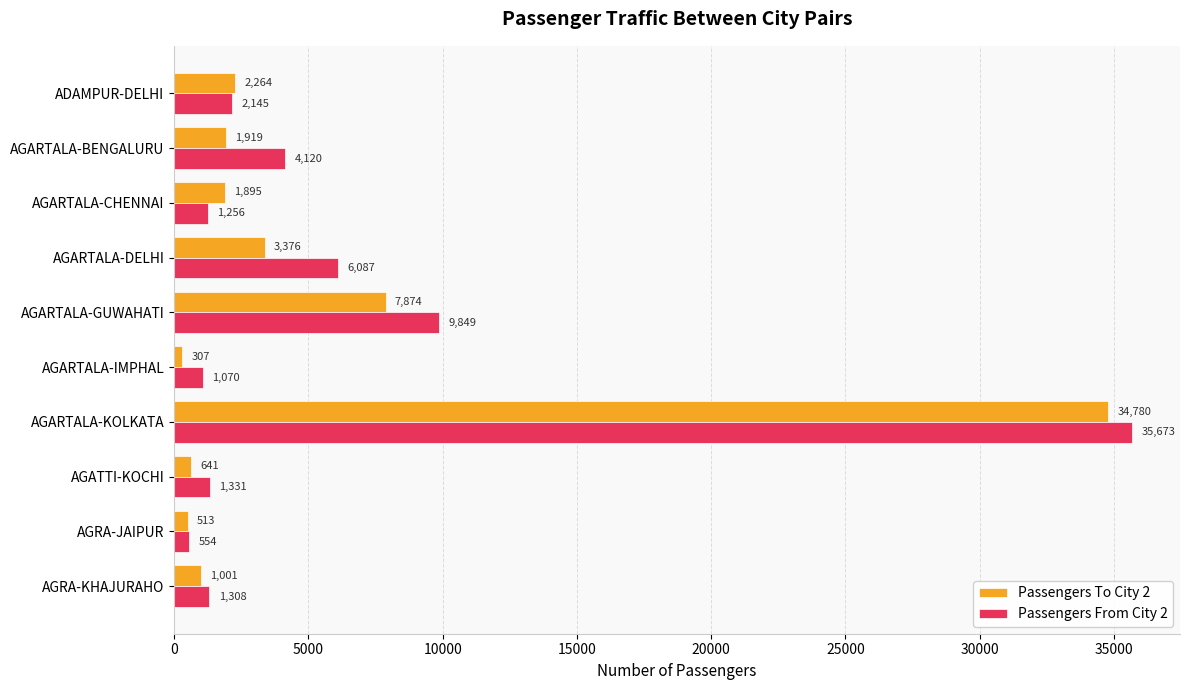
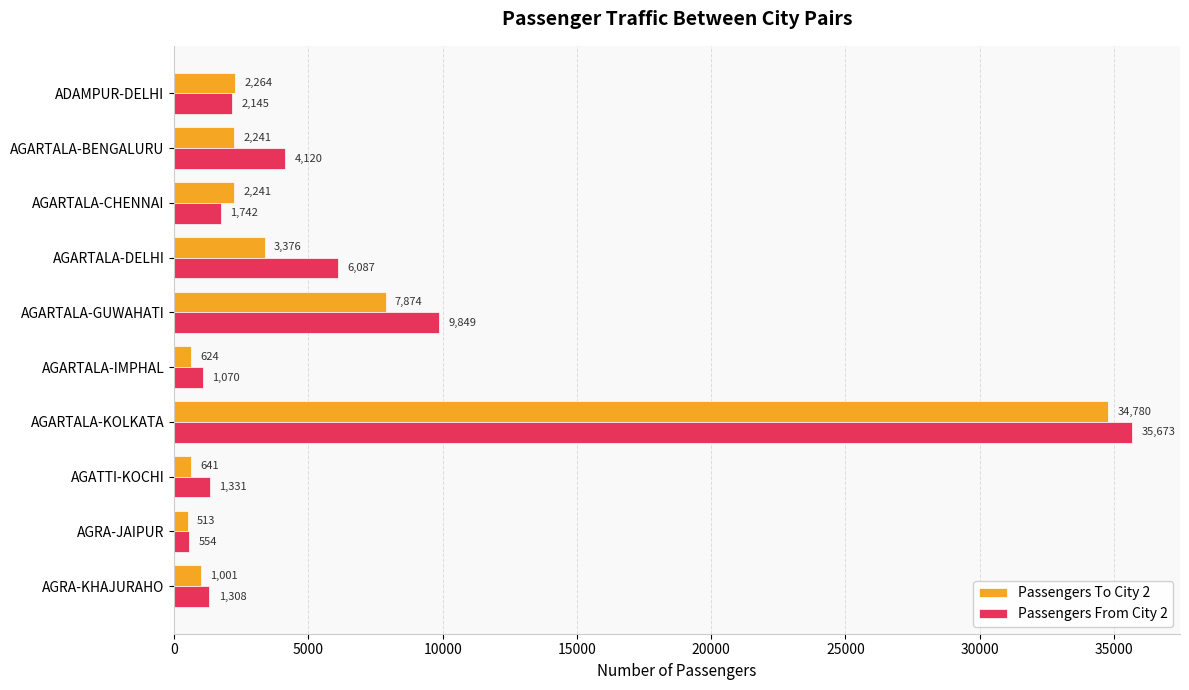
  {
    "Passengers To City 2": {
      "ADAMPUR-DELHI": "2,264",
-     "AGARTALA-BENGALURU": "1,919",
-     "AGARTALA-CHENNAI": "1,895",
+     "AGARTALA-BENGALURU": "2,241",
+     "AGARTALA-CHENNAI": "2,241",
      "AGARTALA-DELHI": "3,376",
      "AGARTALA-GUWAHATI": "7,874",
-     "AGARTALA-IMPHAL": "307",
+     "AGARTALA-IMPHAL": "624",
      "AGARTALA-KOLKATA": "34,780",
      "AGATTI-KOCHI": "641",
      "AGRA-JAIPUR": "513",
      "AGRA-KHAJURAHO": "1,001"
    },
    "Passengers From City 2": {
      "ADAMPUR-DELHI": "2,145",
      "AGARTALA-BENGALURU": "4,120",
-     "AGARTALA-CHENNAI": "1,256",
+     "AGARTALA-CHENNAI": "1,742",
      "AGARTALA-DELHI": "6,087",
      "AGARTALA-GUWAHATI": "9,849",
      "AGARTALA-IMPHAL": "1,070",
      "AGARTALA-KOLKATA": "35,673",
      "AGATTI-KOCHI": "1,331",
      "AGRA-JAIPUR": "554",
      "AGRA-KHAJURAHO": "1,308"
    }
  }
